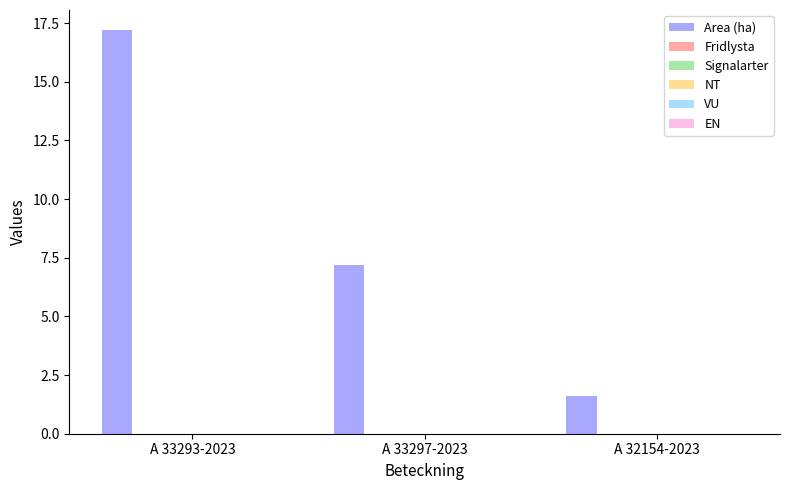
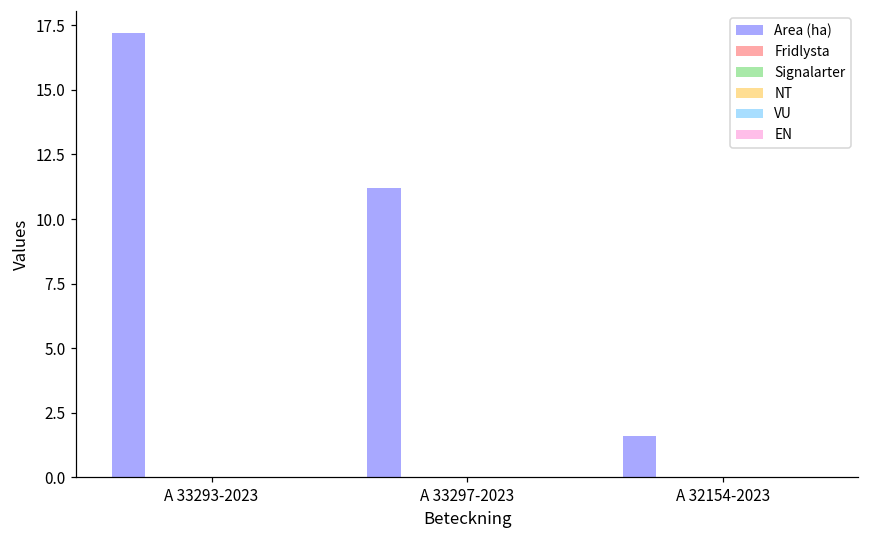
  {
    "Area (ha)": {
      "A 33293-2023": 17.2,
-     "A 33297-2023": 7.2,
+     "A 33297-2023": 11.2,
      "A 32154-2023": 1.6
    },
    "Fridlysta": {
      "A 33293-2023": 0.0,
      "A 33297-2023": 0.0,
      "A 32154-2023": 0.0
    },
    "Signalarter": {
      "A 33293-2023": 0.0,
      "A 33297-2023": 0.0,
      "A 32154-2023": 0.0
    },
    "NT": {
      "A 33293-2023": 0.0,
      "A 33297-2023": 0.0,
      "A 32154-2023": 0.0
    },
    "VU": {
      "A 33293-2023": 0.0,
      "A 33297-2023": 0.0,
      "A 32154-2023": 0.0
    },
    "EN": {
      "A 33293-2023": 0.0,
      "A 33297-2023": 0.0,
      "A 32154-2023": 0.0
    }
  }
